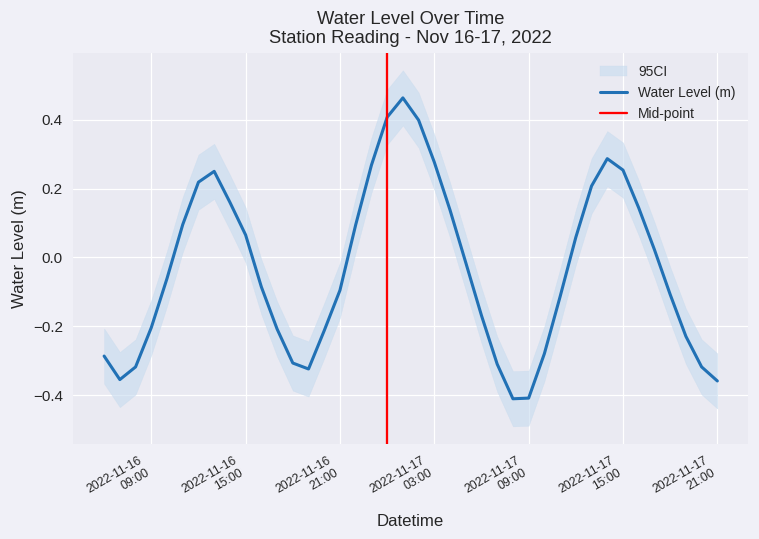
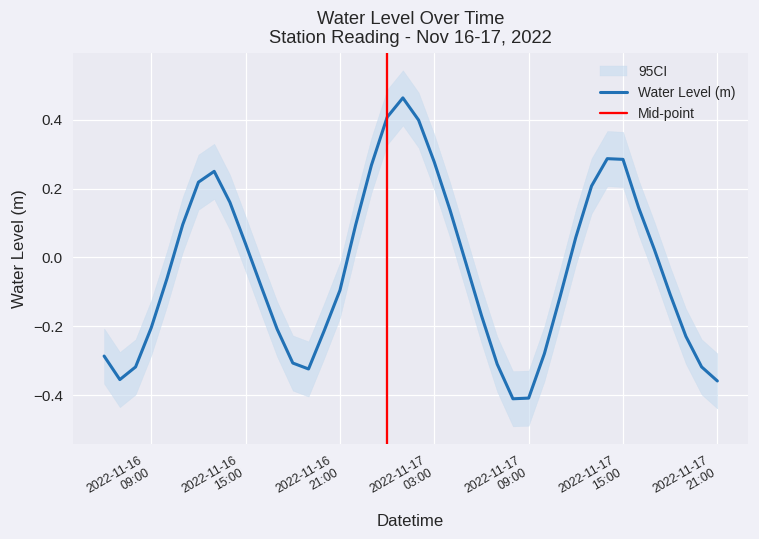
  {
    "Water Level (m)": {
      "2022-11-16 09:00": -0.20,
-     "2022-11-16 15:00": 0.07,
+     "2022-11-16 15:00": 0.04,
      "2022-11-16 21:00": -0.10,
      "2022-11-17 03:00": 0.28,
      "2022-11-17 09:00": -0.41,
-     "2022-11-17 15:00": 0.25,
+     "2022-11-17 15:00": 0.28,
      "2022-11-17 21:00": -0.36
    }
  }
